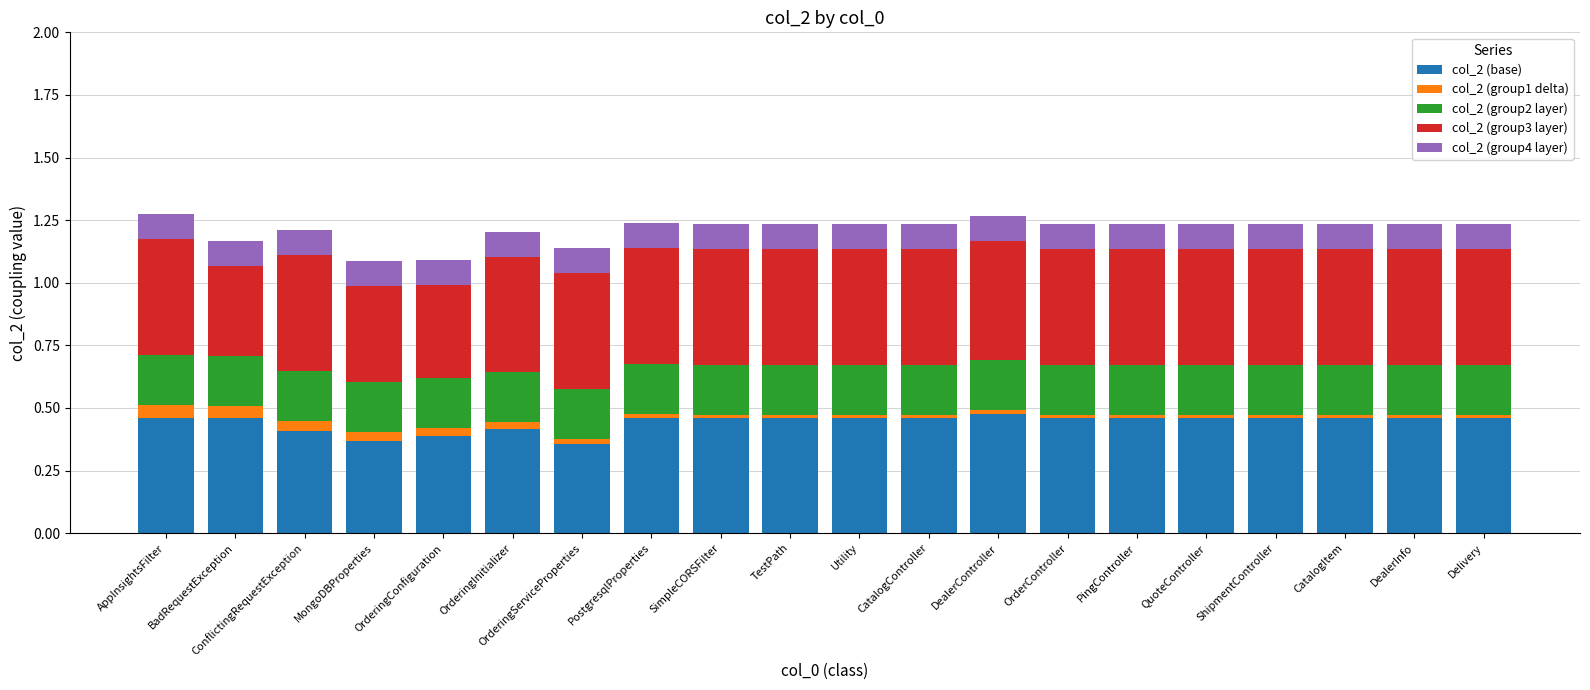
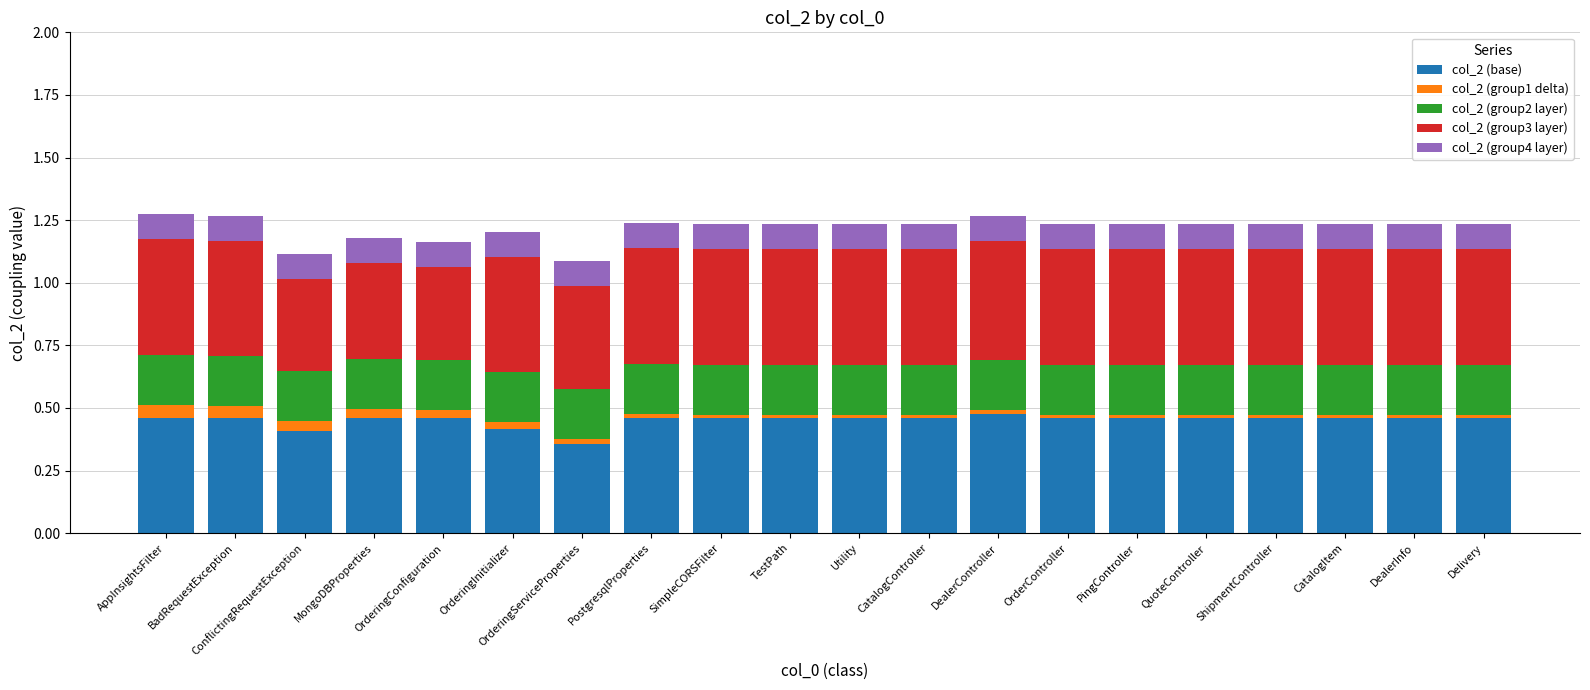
  {
    "col_2 (base)": {
      "AppInsightsFilter": 0.46,
      "BadRequestException": 0.46,
      "ConflictingRequestException": 0.41,
-     "MongoDBProperties": 0.37,
-     "OrderingConfiguration": 0.39,
+     "MongoDBProperties": 0.46,
+     "OrderingConfiguration": 0.46,
      "OrderingInitializer": 0.42,
      "OrderingServiceProperties": 0.36,
      "PostgresqlProperties": 0.46,
      "SimpleCORSFilter": 0.46,
      "TestPath": 0.46,
      "Utility": 0.46,
      "CatalogController": 0.46,
      "DealerController": 0.48,
      "OrderController": 0.46,
      "PingController": 0.46,
      "QuoteController": 0.46,
      "ShipmentController": 0.46,
      "CatalogItem": 0.46,
      "DealerInfo": 0.46,
      "Delivery": 0.46
    },
    "col_2 (group1 delta)": {
      "AppInsightsFilter": 0.05,
      "BadRequestException": 0.04,
      "ConflictingRequestException": 0.04,
      "MongoDBProperties": 0.03,
      "OrderingConfiguration": 0.03,
      "OrderingInitializer": 0.03,
      "OrderingServiceProperties": 0.02,
      "PostgresqlProperties": 0.02,
      "SimpleCORSFilter": 0.01,
      "TestPath": 0.01,
      "Utility": 0.01,
      "CatalogController": 0.01,
      "DealerController": 0.01,
      "OrderController": 0.01,
      "PingController": 0.01,
      "QuoteController": 0.01,
      "ShipmentController": 0.01,
      "CatalogItem": 0.01,
      "DealerInfo": 0.01,
      "Delivery": 0.01
    },
    "col_2 (group2 layer)": {
      "AppInsightsFilter": 0.20,
      "BadRequestException": 0.20,
      "ConflictingRequestException": 0.20,
      "MongoDBProperties": 0.20,
      "OrderingConfiguration": 0.20,
      "OrderingInitializer": 0.20,
      "OrderingServiceProperties": 0.20,
      "PostgresqlProperties": 0.20,
      "SimpleCORSFilter": 0.20,
      "TestPath": 0.20,
      "Utility": 0.20,
      "CatalogController": 0.20,
      "DealerController": 0.20,
      "OrderController": 0.20,
      "PingController": 0.20,
      "QuoteController": 0.20,
      "ShipmentController": 0.20,
      "CatalogItem": 0.20,
      "DealerInfo": 0.20,
      "Delivery": 0.20
    },
    "col_2 (group3 layer)": {
      "AppInsightsFilter": 0.46,
-     "BadRequestException": 0.36,
-     "ConflictingRequestException": 0.46,
+     "BadRequestException": 0.46,
+     "ConflictingRequestException": 0.36,
      "MongoDBProperties": 0.38,
      "OrderingConfiguration": 0.37,
      "OrderingInitializer": 0.46,
-     "OrderingServiceProperties": 0.46,
+     "OrderingServiceProperties": 0.41,
      "PostgresqlProperties": 0.46,
      "SimpleCORSFilter": 0.46,
      "TestPath": 0.46,
      "Utility": 0.46,
      "CatalogController": 0.46,
      "DealerController": 0.48,
      "OrderController": 0.46,
      "PingController": 0.46,
      "QuoteController": 0.46,
      "ShipmentController": 0.46,
      "CatalogItem": 0.46,
      "DealerInfo": 0.46,
      "Delivery": 0.46
    },
    "col_2 (group4 layer)": {
      "AppInsightsFilter": 0.10,
      "BadRequestException": 0.10,
      "ConflictingRequestException": 0.10,
      "MongoDBProperties": 0.10,
      "OrderingConfiguration": 0.10,
      "OrderingInitializer": 0.10,
      "OrderingServiceProperties": 0.10,
      "PostgresqlProperties": 0.10,
      "SimpleCORSFilter": 0.10,
      "TestPath": 0.10,
      "Utility": 0.10,
      "CatalogController": 0.10,
      "DealerController": 0.10,
      "OrderController": 0.10,
      "PingController": 0.10,
      "QuoteController": 0.10,
      "ShipmentController": 0.10,
      "CatalogItem": 0.10,
      "DealerInfo": 0.10,
      "Delivery": 0.10
    }
  }
